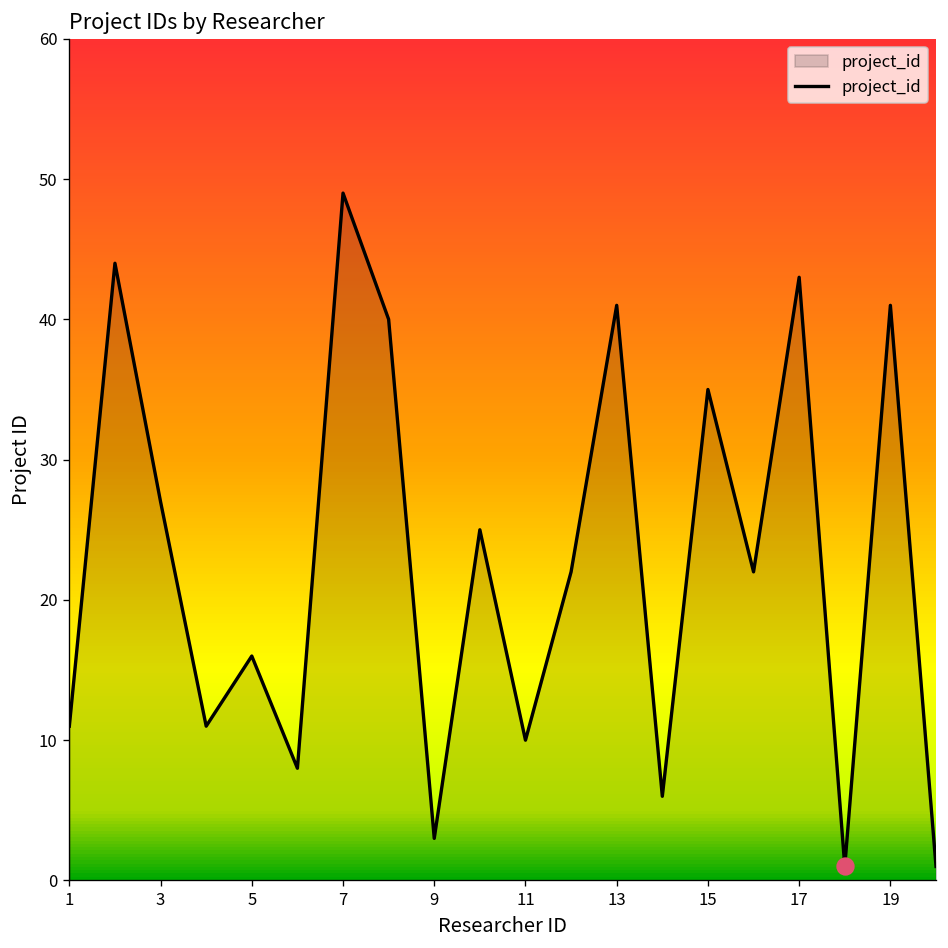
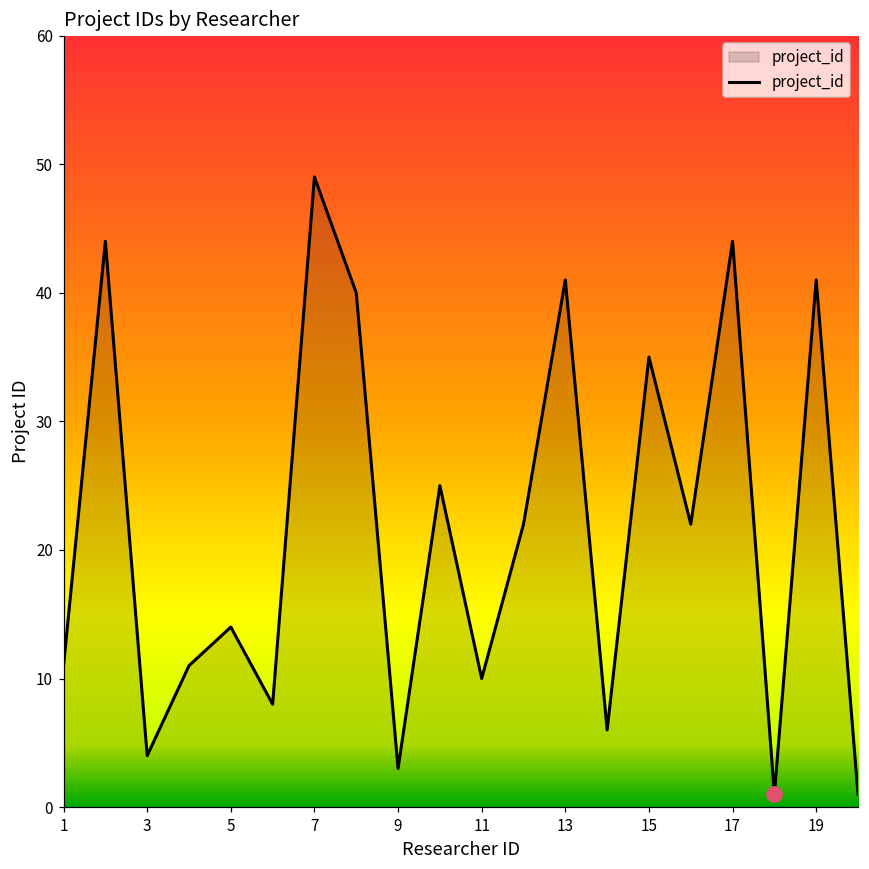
  {
    "project_id": {
      "1": 11,
-     "3": 27,
-     "5": 16,
+     "3": 4,
+     "5": 14,
      "7": 49,
      "9": 3,
      "11": 10,
      "13": 41,
      "15": 35,
-     "17": 43,
+     "17": 44,
      "19": 41
    }
  }
